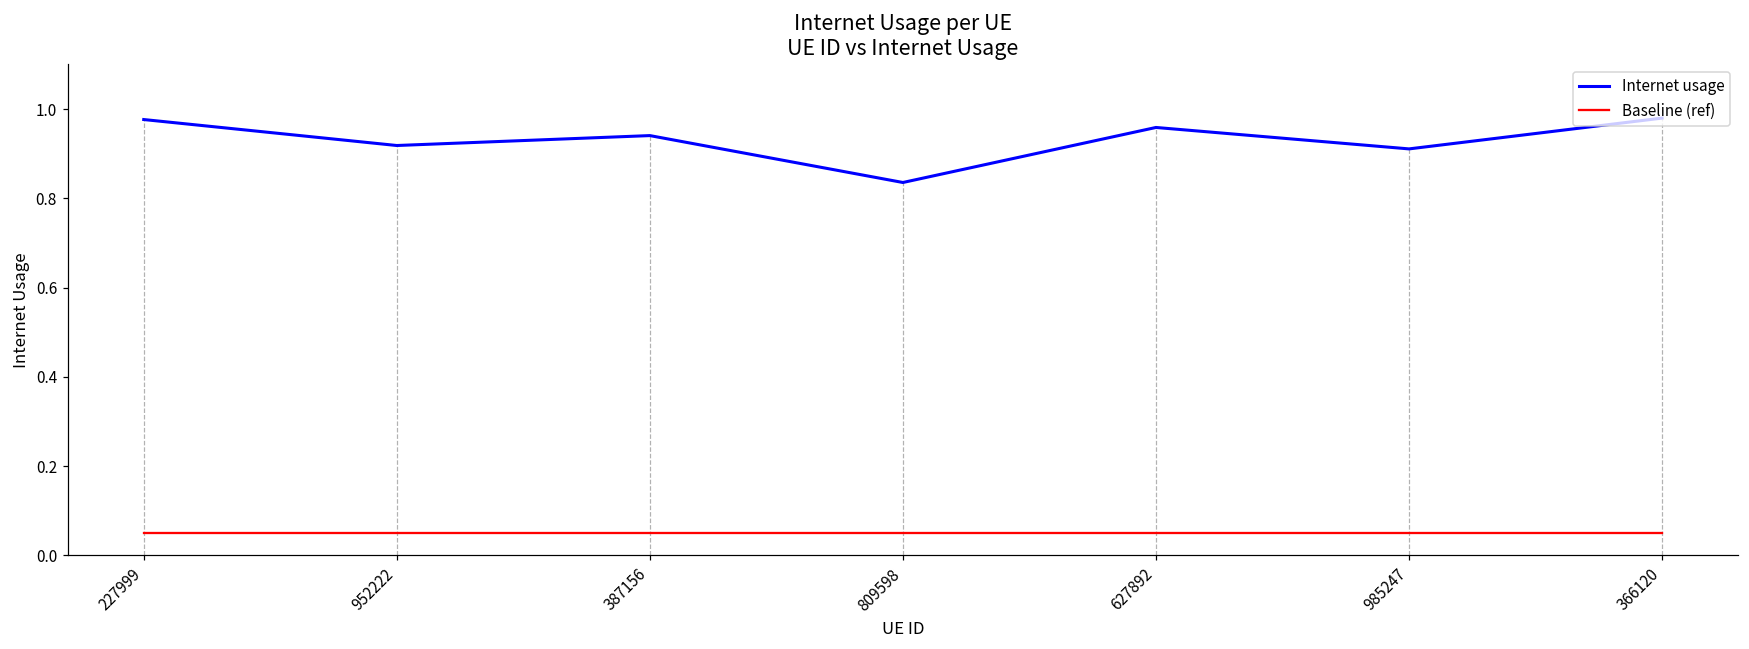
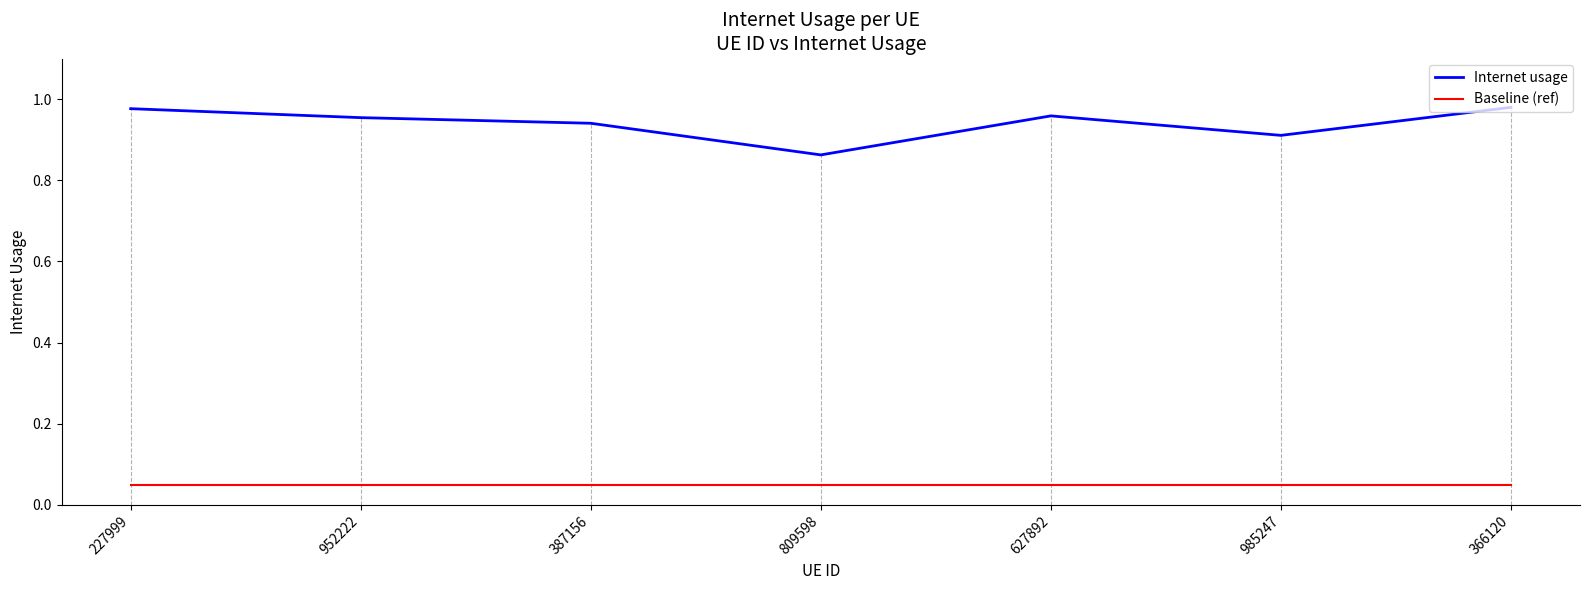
  {
    "Internet usage": {
-     "952222": 0.92,
-     "809598": 0.84
+     "952222": 0.95,
+     "809598": 0.86
    },
    "Baseline (ref)": {
      "227999": 0.05,
      "952222": 0.05,
      "387156": 0.05,
      "809598": 0.05,
      "627892": 0.05,
      "985247": 0.05,
      "366120": 0.05
    }
  }
